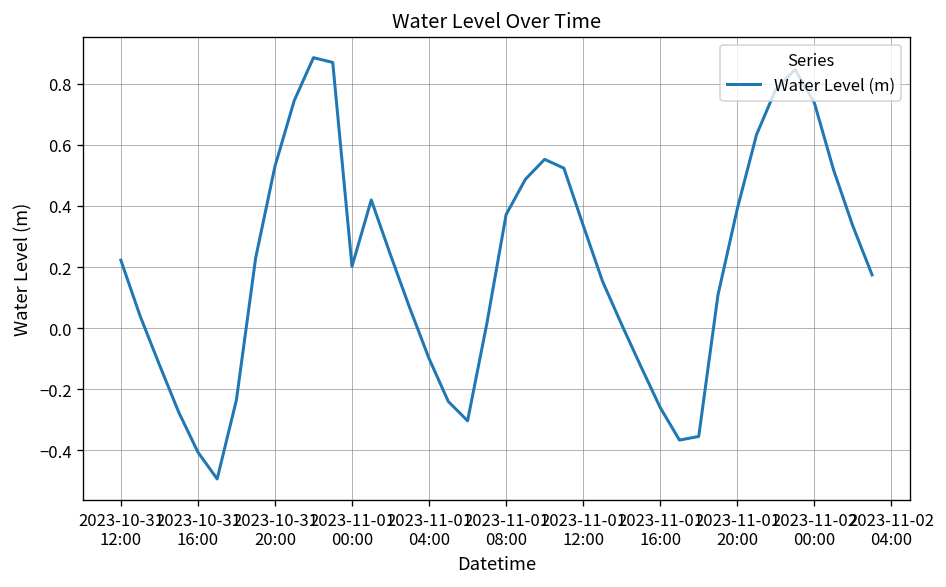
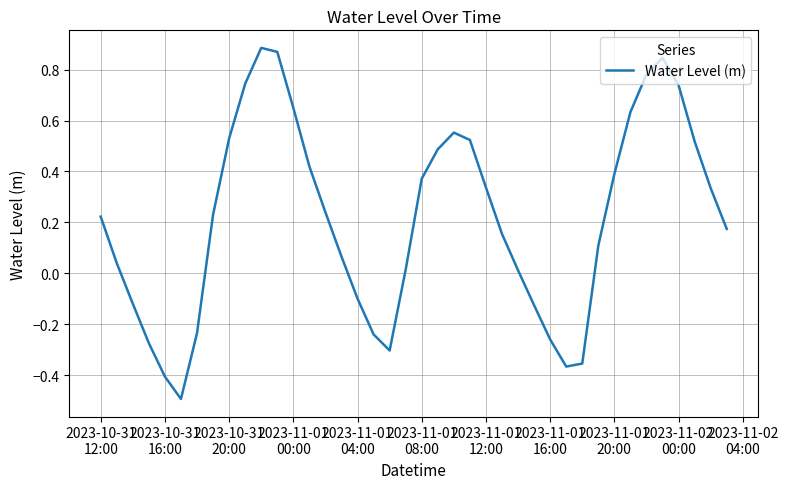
  {
    "2023-10-31 12:00": 0.22,
    "2023-10-31 16:00": -0.41,
    "2023-10-31 20:00": 0.53,
-   "2023-11-01 00:00": 0.20,
+   "2023-11-01 00:00": 0.65,
    "2023-11-01 04:00": -0.10,
    "2023-11-01 08:00": 0.37,
    "2023-11-01 12:00": 0.34,
    "2023-11-01 16:00": -0.26,
    "2023-11-01 20:00": 0.39,
    "2023-11-02 00:00": 0.74
  }
